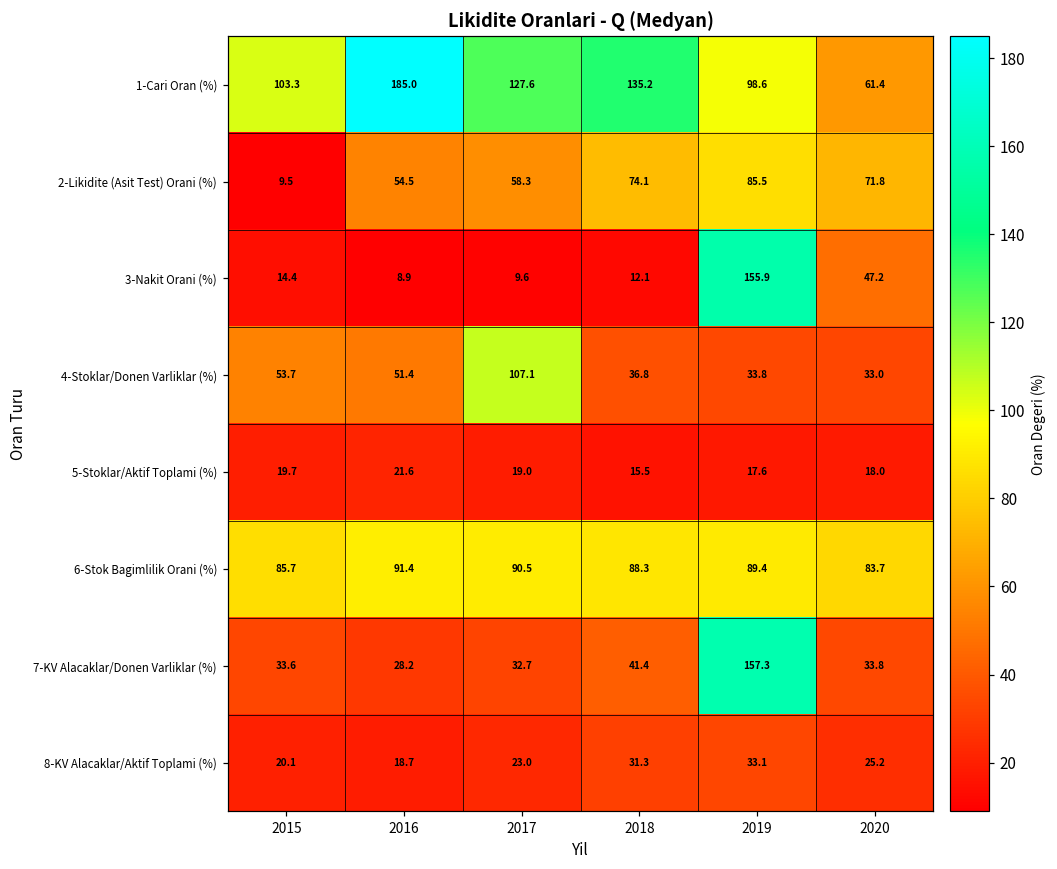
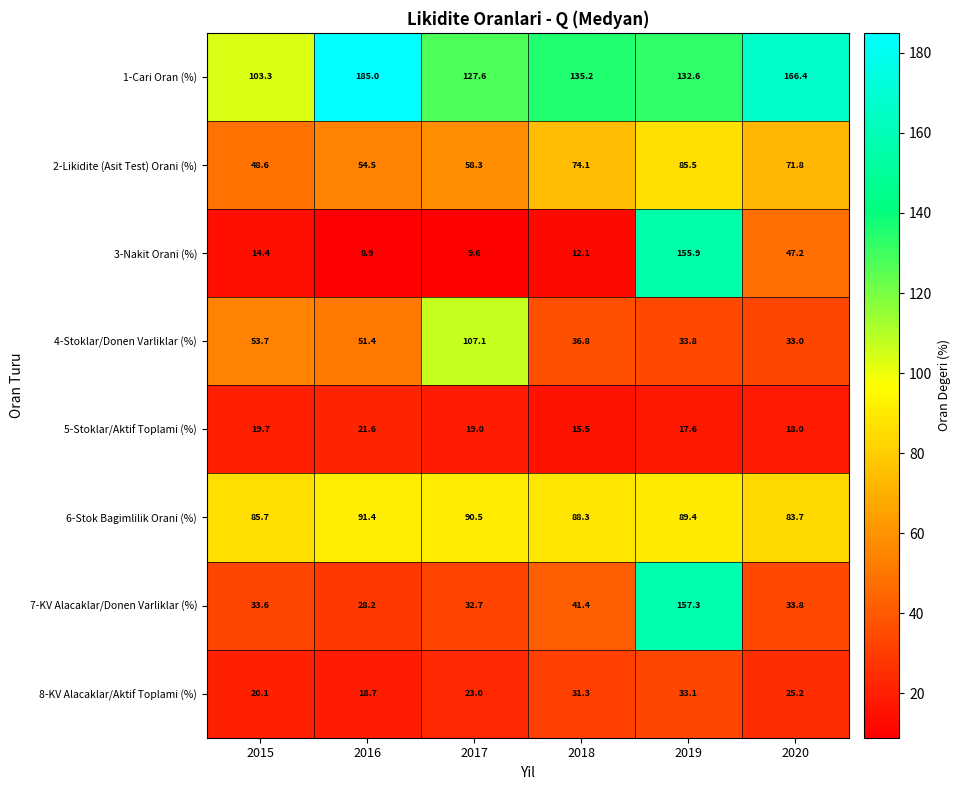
  {
    "1-Cari Oran (%)": {
      "2015": 103.3,
      "2016": 185.0,
      "2017": 127.6,
      "2018": 135.2,
-     "2019": 98.6,
-     "2020": 61.4
+     "2019": 132.6,
+     "2020": 166.4
    },
    "2-Likidite (Asit Test) Orani (%)": {
-     "2015": 9.5,
+     "2015": 48.6,
      "2016": 54.5,
      "2017": 58.3,
      "2018": 74.1,
      "2019": 85.5,
      "2020": 71.8
    },
    "3-Nakit Orani (%)": {
      "2015": 14.4,
      "2016": 8.9,
      "2017": 9.6,
      "2018": 12.1,
      "2019": 155.9,
      "2020": 47.2
    },
    "4-Stoklar/Donen Varliklar (%)": {
      "2015": 53.7,
      "2016": 51.4,
      "2017": 107.1,
      "2018": 36.8,
      "2019": 33.8,
      "2020": 33.0
    },
    "5-Stoklar/Aktif Toplami (%)": {
      "2015": 19.7,
      "2016": 21.6,
      "2017": 19.0,
      "2018": 15.5,
      "2019": 17.6,
      "2020": 18.0
    },
    "6-Stok Bagimlilik Orani (%)": {
      "2015": 85.7,
      "2016": 91.4,
      "2017": 90.5,
      "2018": 88.3,
      "2019": 89.4,
      "2020": 83.7
    },
    "7-KV Alacaklar/Donen Varliklar (%)": {
      "2015": 33.6,
      "2016": 28.2,
      "2017": 32.7,
      "2018": 41.4,
      "2019": 157.3,
      "2020": 33.8
    },
    "8-KV Alacaklar/Aktif Toplami (%)": {
      "2015": 20.1,
      "2016": 18.7,
      "2017": 23.0,
      "2018": 31.3,
      "2019": 33.1,
      "2020": 25.2
    }
  }
